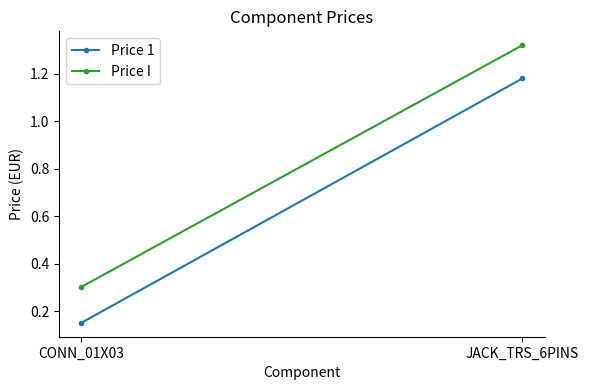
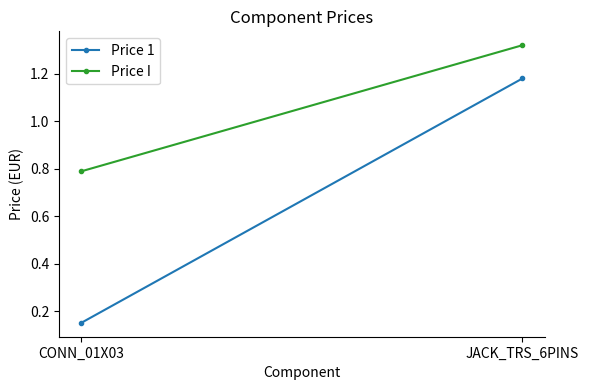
  {
    "Price 1": {
      "CONN_01X03": 0.15,
      "JACK_TRS_6PINS": 1.18
    },
    "Price I": {
-     "CONN_01X03": 0.30,
+     "CONN_01X03": 0.79,
      "JACK_TRS_6PINS": 1.32
    }
  }
